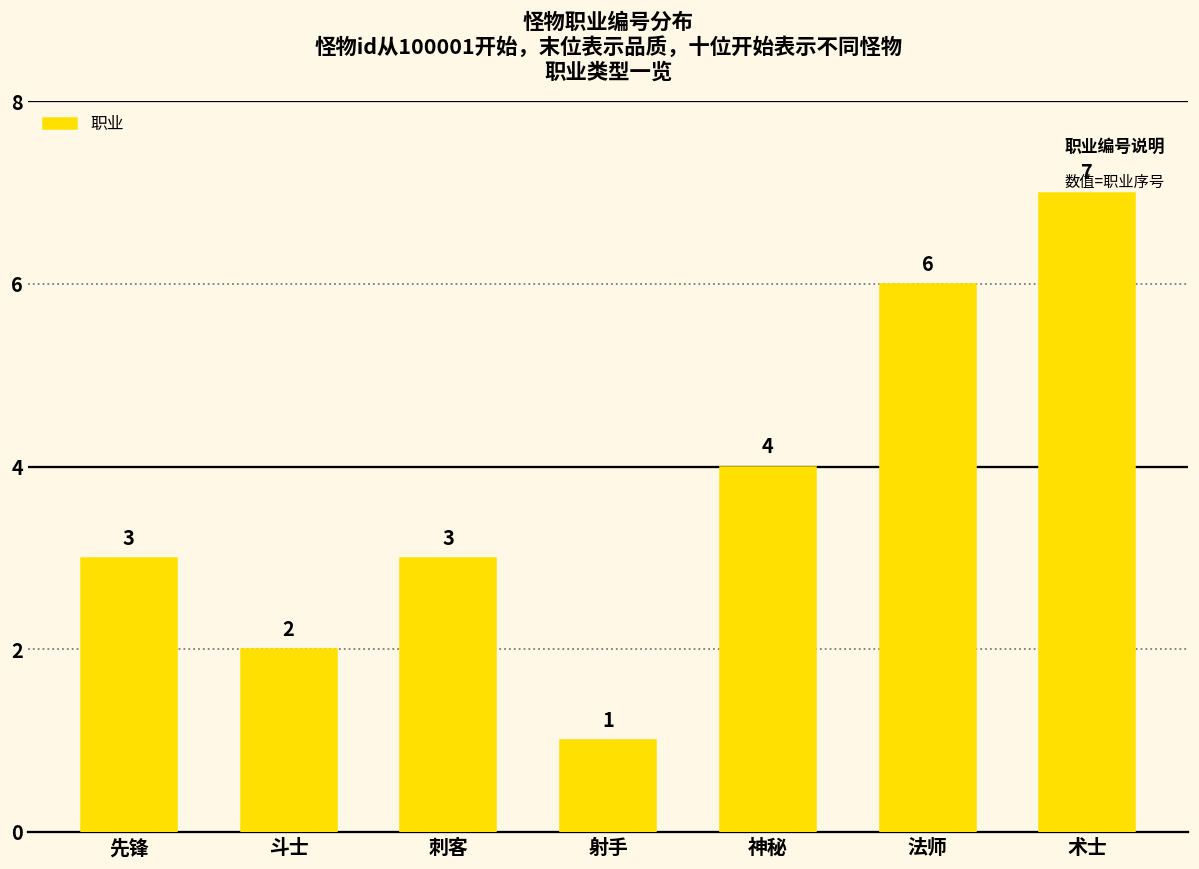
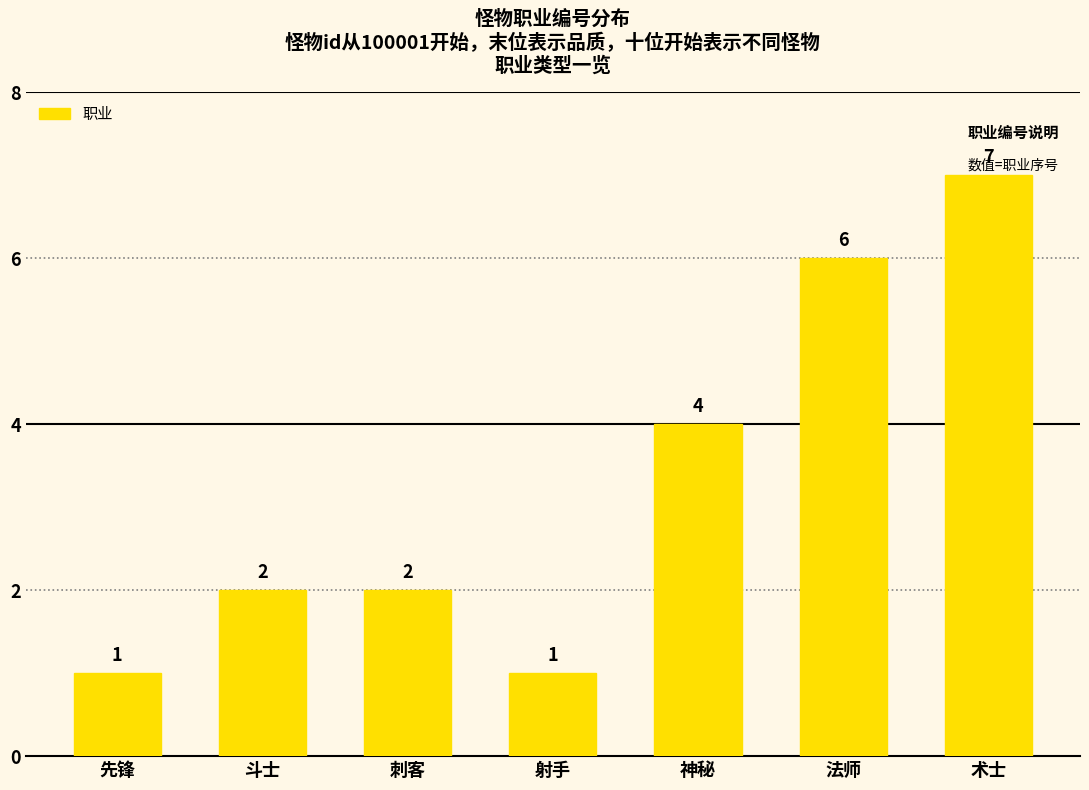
  {
-   "先锋": 3,
+   "先锋": 1,
    "斗士": 2,
-   "刺客": 3,
+   "刺客": 2,
    "射手": 1,
    "神秘": 4,
    "法师": 6
  }
